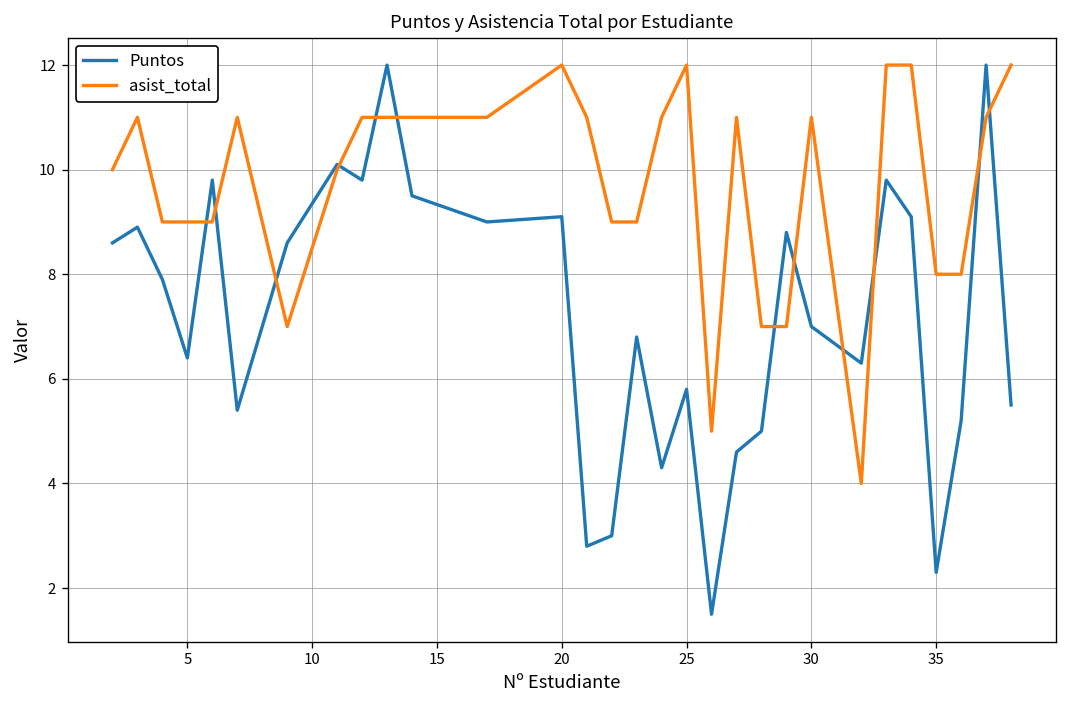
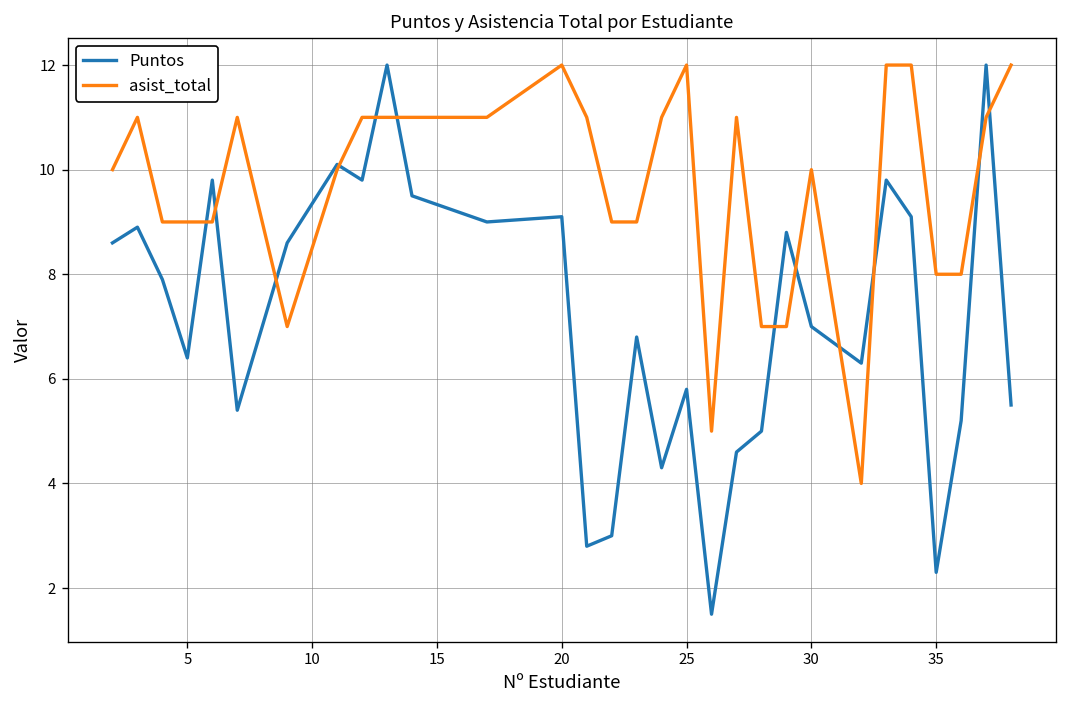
  {
    "Puntos": {
      "5": 6.4,
      "20": 9.1,
      "25": 5.8,
      "30": 7,
      "35": 2.3
    },
    "asist_total": {
      "5": 9,
      "20": 12,
      "25": 12,
-     "30": 11,
+     "30": 10,
      "35": 8
    }
  }
